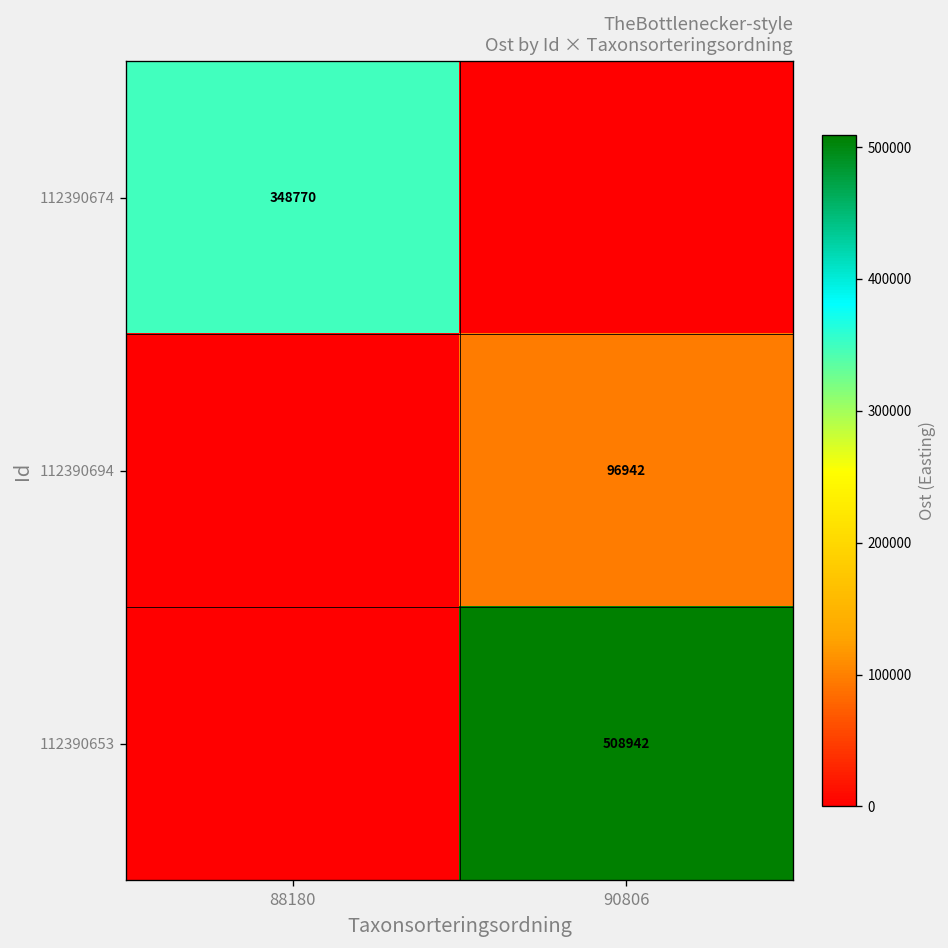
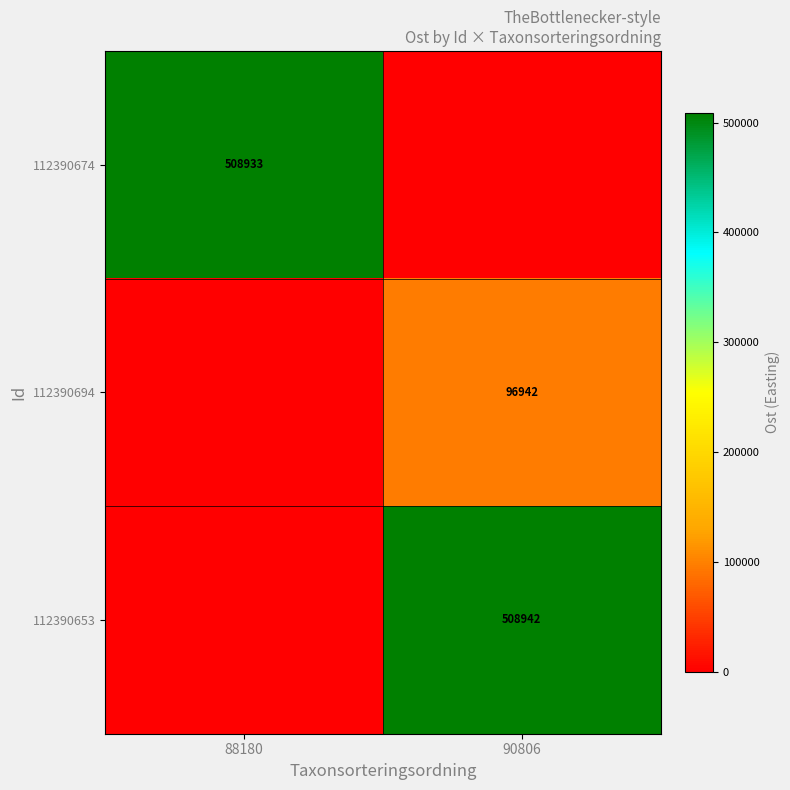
  {
    "112390674": {
-     "88180": 348770
+     "88180": 508933
    },
    "112390694": {
      "90806": 96942
    },
    "112390653": {
      "90806": 508942
    }
  }
